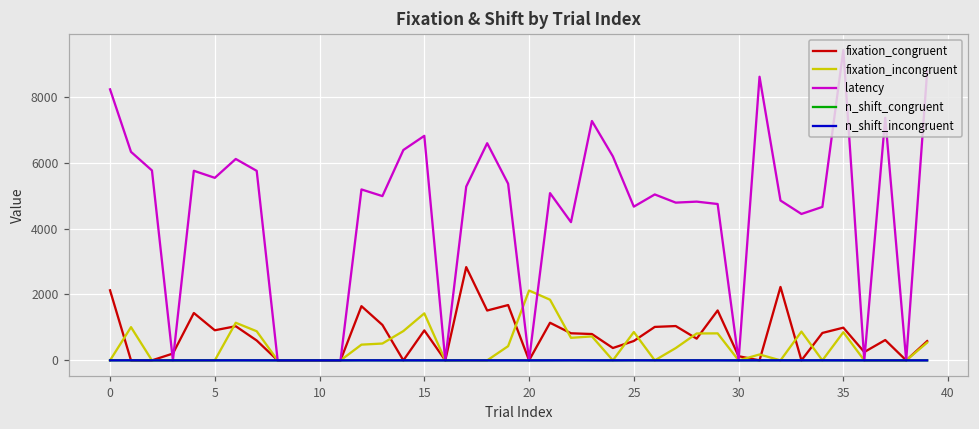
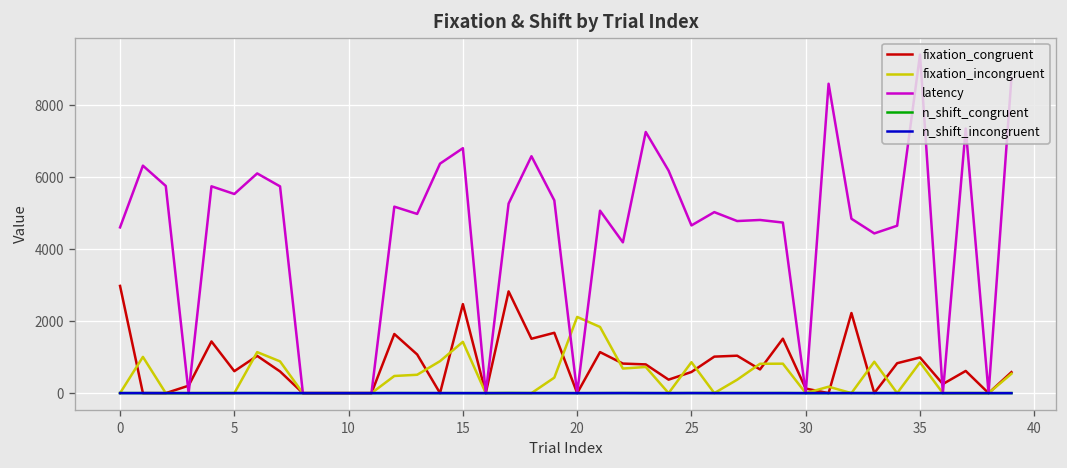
  {
    "fixation_congruent": {
-     "0": 2100,
-     "5": 900,
-     "15": 900,
+     "0": 3000,
+     "5": 600,
+     "15": 2500,
      "25": 600,
      "30": 100,
      "35": 1000
    },
    "fixation_incongruent": {
      "15": 1400,
      "20": 2100,
      "25": 900,
      "35": 900
    },
    "latency": {
-     "0": 8200,
+     "0": 4600,
      "5": 5500,
      "15": 6800,
      "25": 4700
    },
    "n_shift_incongruent": {
      "15": 0,
      "25": 0,
      "35": 0
    }
  }
